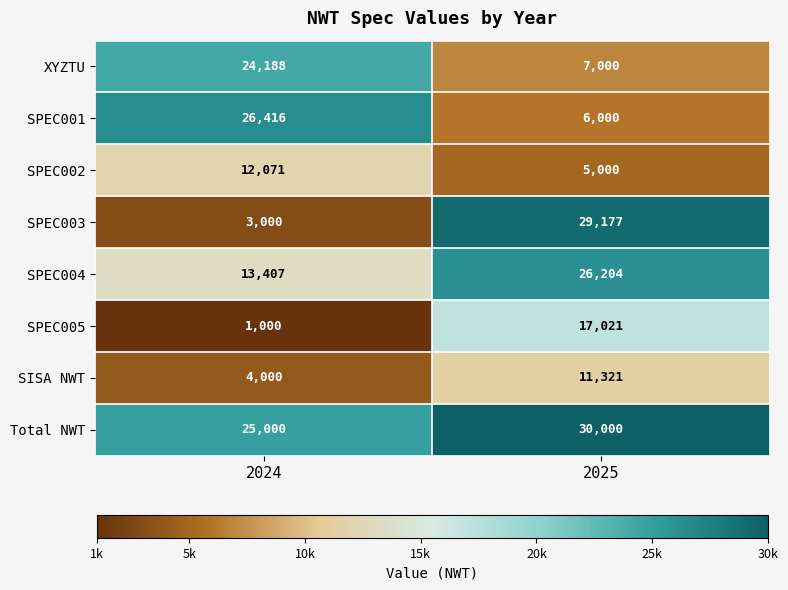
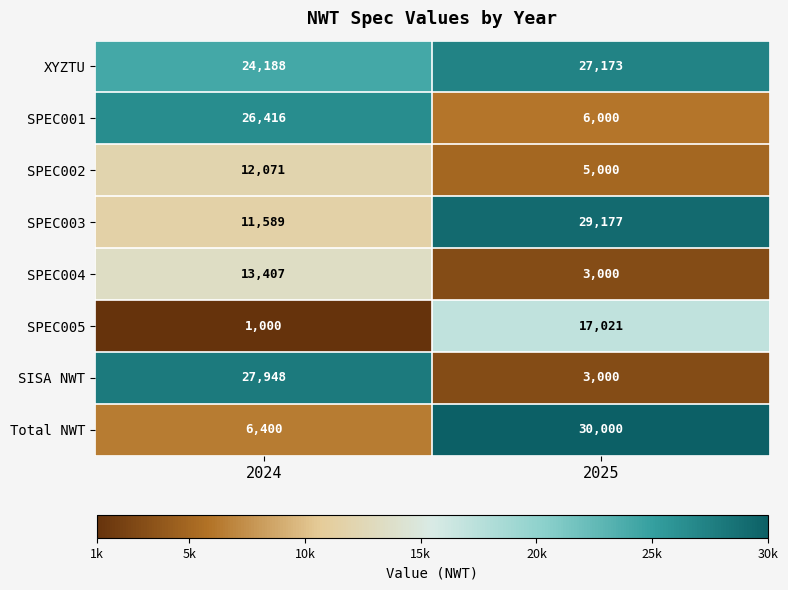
  {
    "XYZTU": {
      "2024": "24,188",
-     "2025": "7,000"
+     "2025": "27,173"
    },
    "SPEC001": {
      "2024": "26,416",
      "2025": "6,000"
    },
    "SPEC002": {
      "2024": "12,071",
      "2025": "5,000"
    },
    "SPEC003": {
-     "2024": "3,000",
+     "2024": "11,589",
      "2025": "29,177"
    },
    "SPEC004": {
      "2024": "13,407",
-     "2025": "26,204"
+     "2025": "3,000"
    },
    "SPEC005": {
      "2024": "1,000",
      "2025": "17,021"
    },
    "SISA NWT": {
-     "2024": "4,000",
-     "2025": "11,321"
+     "2024": "27,948",
+     "2025": "3,000"
    },
    "Total NWT": {
-     "2024": "25,000",
+     "2024": "6,400",
      "2025": "30,000"
    }
  }
